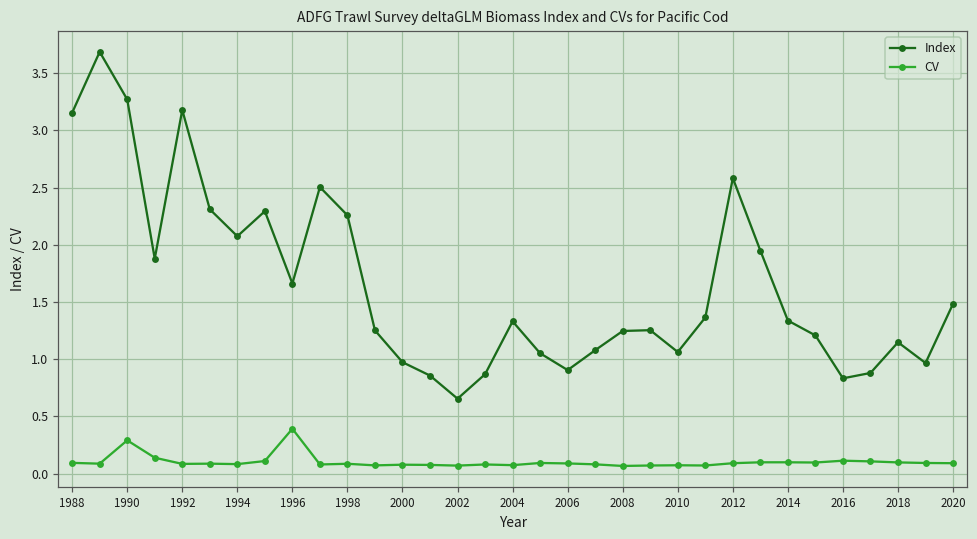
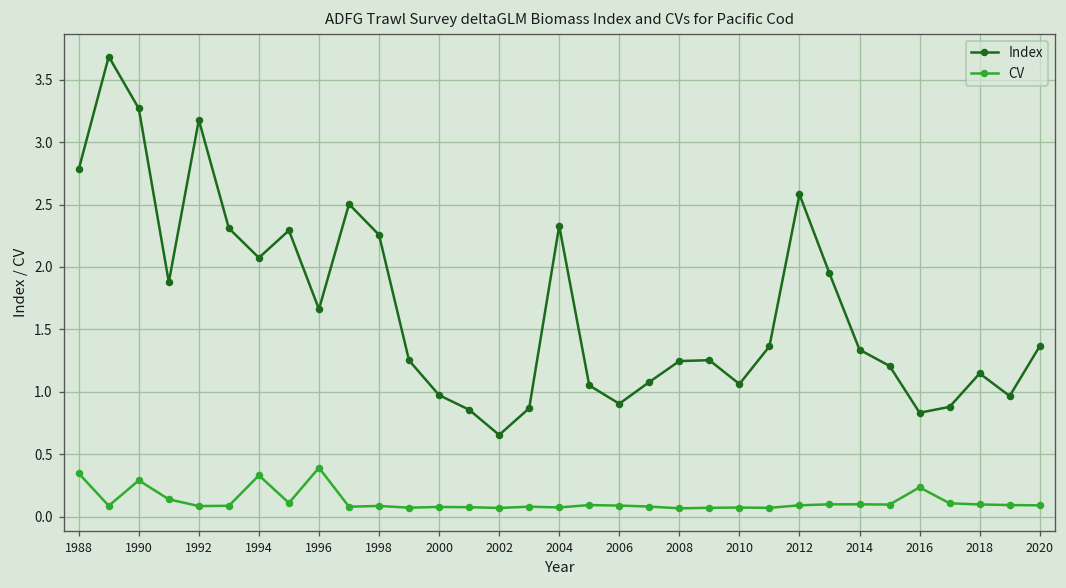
  {
    "Index": {
-     "1988": 3.15,
+     "1988": 2.78,
      "1990": 3.27,
      "1992": 3.18,
      "1994": 2.07,
      "1996": 1.66,
      "1998": 2.26,
      "2000": 0.97,
      "2002": 0.65,
-     "2004": 1.33,
+     "2004": 2.33,
      "2006": 0.90,
      "2008": 1.25,
      "2010": 1.06,
      "2012": 2.58,
      "2014": 1.34,
      "2016": 0.83,
      "2018": 1.15,
-     "2020": 1.48
+     "2020": 1.37
    },
    "CV": {
-     "1988": 0.09,
+     "1988": 0.35,
      "1990": 0.29,
      "1992": 0.08,
-     "1994": 0.08,
+     "1994": 0.33,
      "1996": 0.39,
      "1998": 0.09,
      "2000": 0.08,
      "2002": 0.07,
      "2004": 0.07,
      "2006": 0.09,
      "2008": 0.07,
      "2010": 0.07,
      "2012": 0.09,
      "2014": 0.10,
-     "2016": 0.11,
+     "2016": 0.23,
      "2018": 0.10,
      "2020": 0.09
    }
  }
